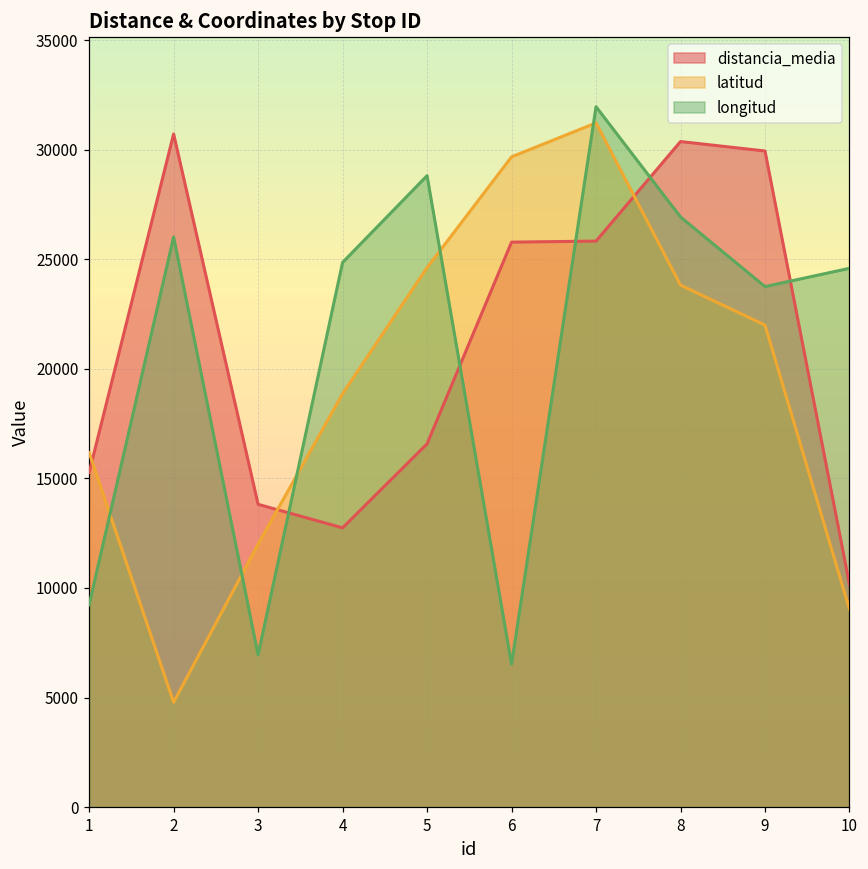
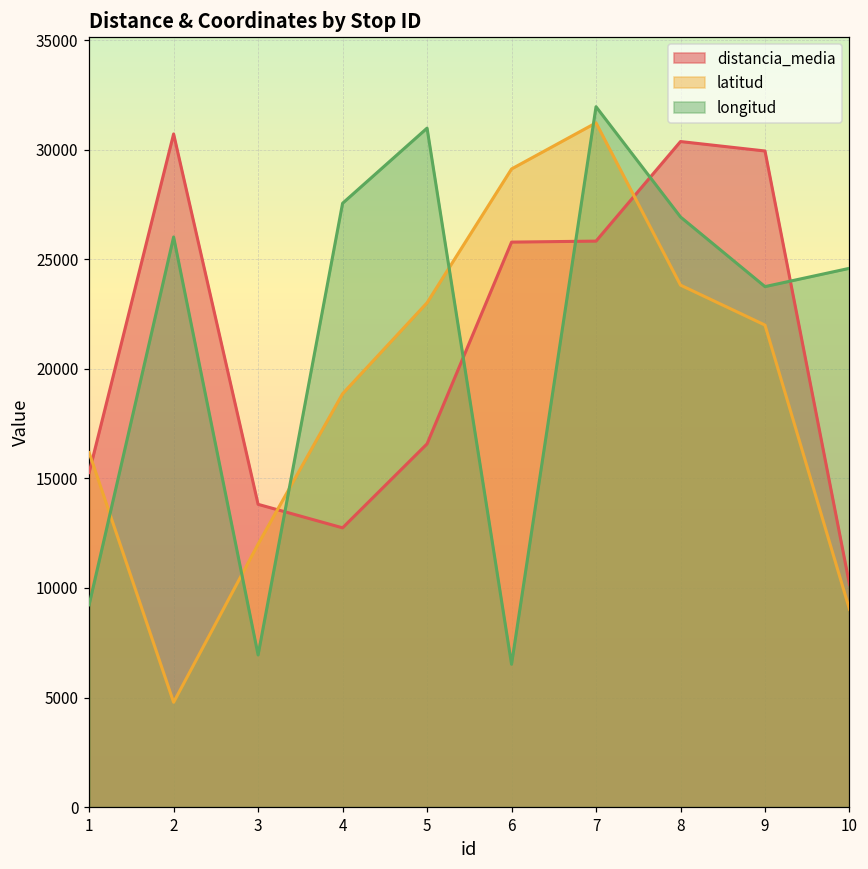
  {
    "distancia_media": {
      "1": 15300,
      "2": 30700,
      "3": 13800,
      "4": 12700,
      "5": 16600,
      "6": 25800,
      "7": 25800,
      "8": 30400,
      "9": 29900,
      "10": 10200
    },
    "latitud": {
      "1": 16200,
      "2": 4800,
      "3": 12000,
      "4": 18900,
-     "5": 24600,
-     "6": 29700,
+     "5": 23000,
+     "6": 29100,
      "7": 31200,
      "8": 23800,
      "9": 22000,
      "10": 9000
    },
    "longitud": {
      "1": 9200,
      "2": 26000,
      "3": 6900,
-     "4": 24900,
-     "5": 28800,
+     "4": 27600,
+     "5": 31000,
      "6": 6500,
      "7": 32000,
      "8": 26900,
      "9": 23800,
      "10": 24600
    }
  }
